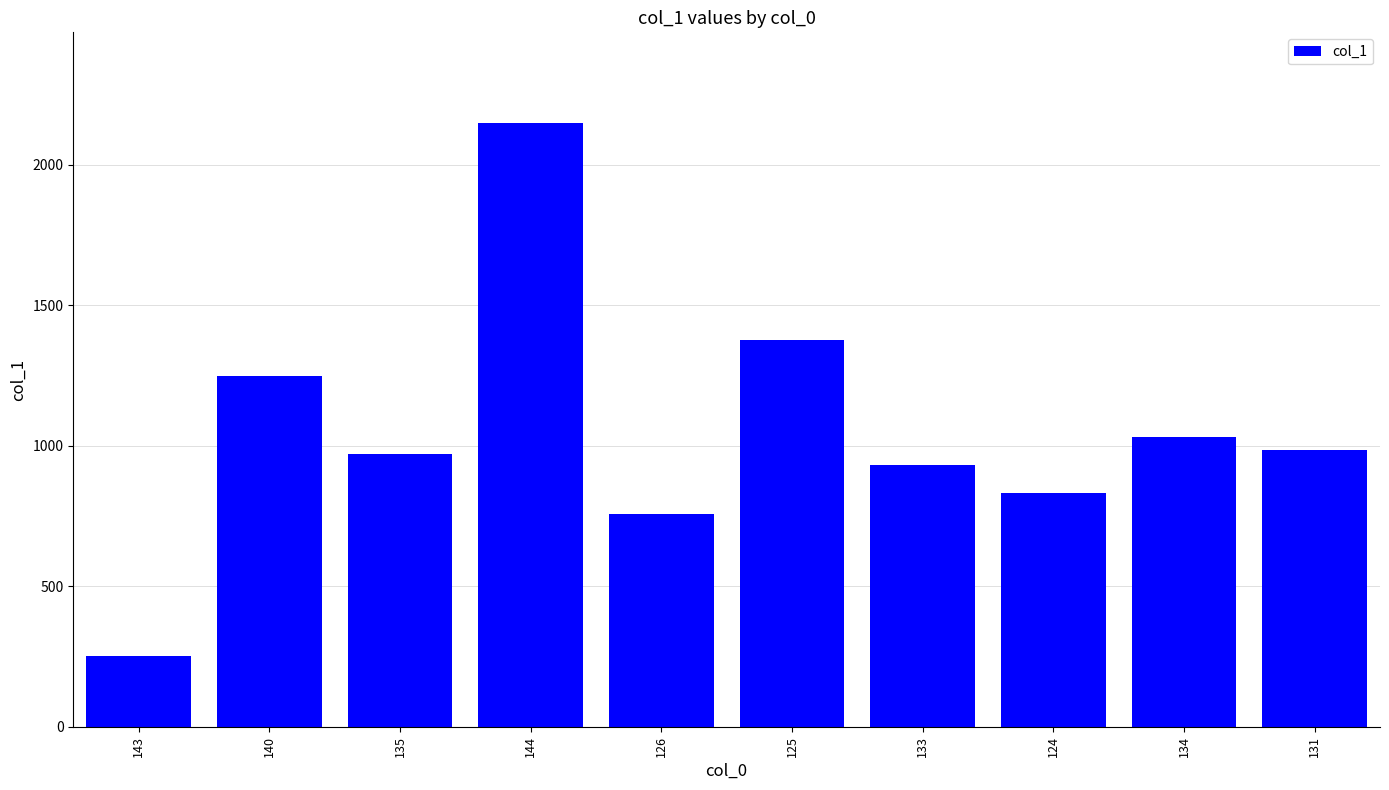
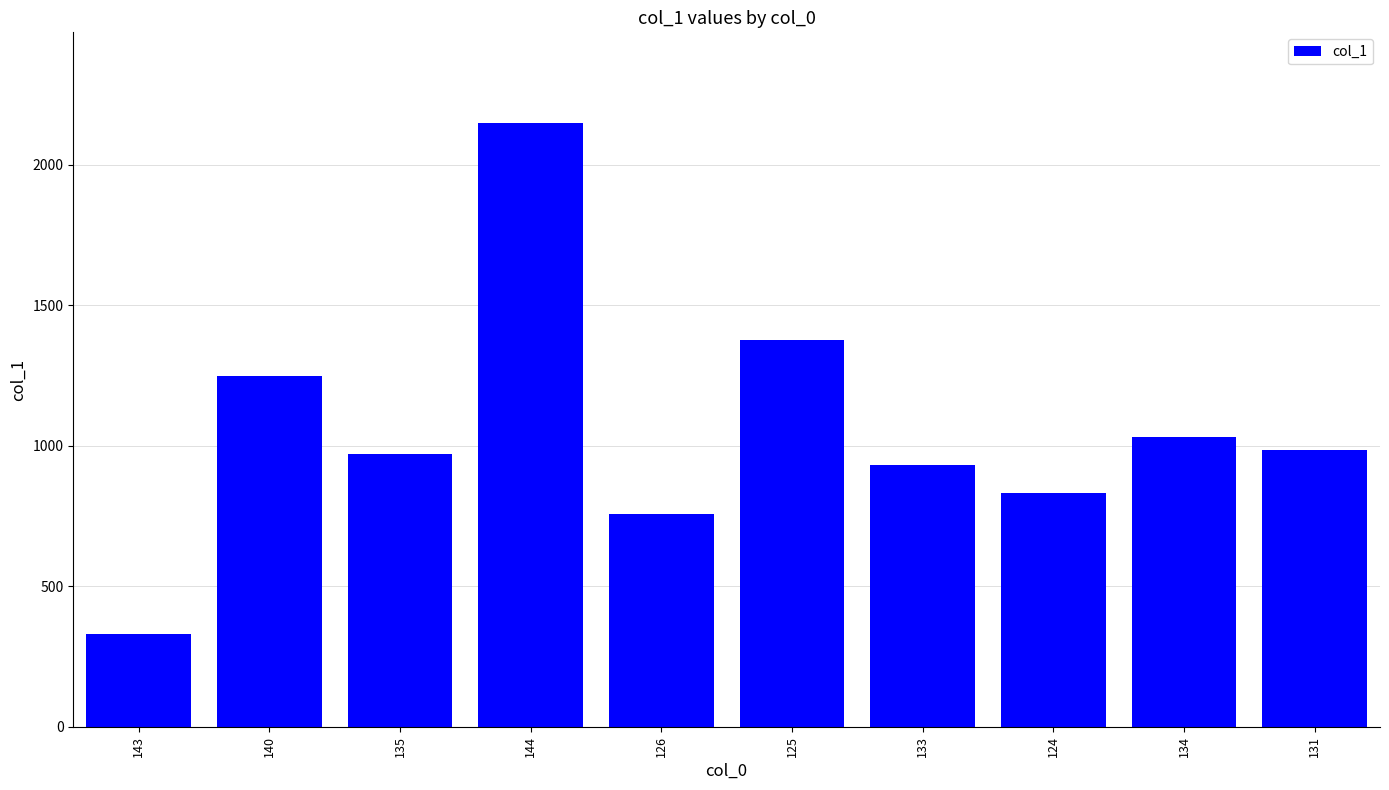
  {
-   "143": 250,
+   "143": 330,
    "140": 1250,
    "135": 970,
    "144": 2150,
    "126": 760,
    "125": 1380,
    "133": 930,
    "124": 830,
    "134": 1030,
    "131": 990
  }
